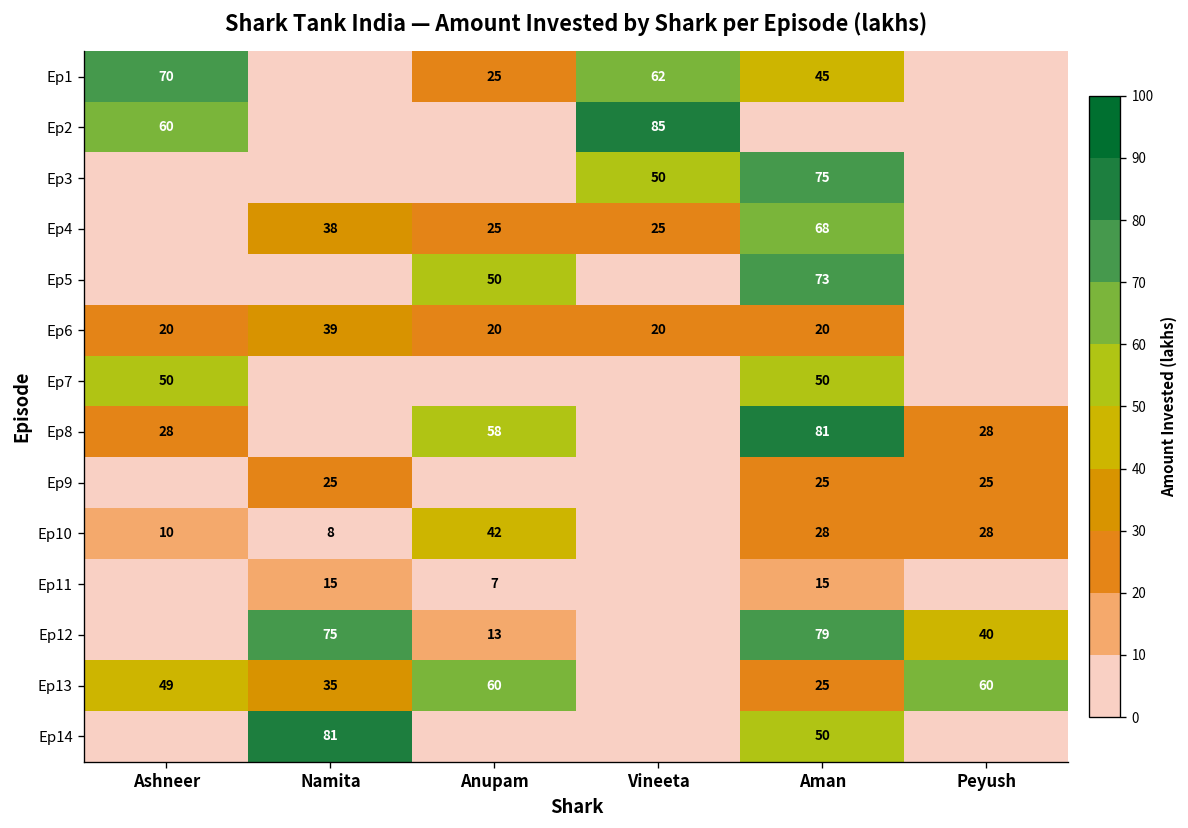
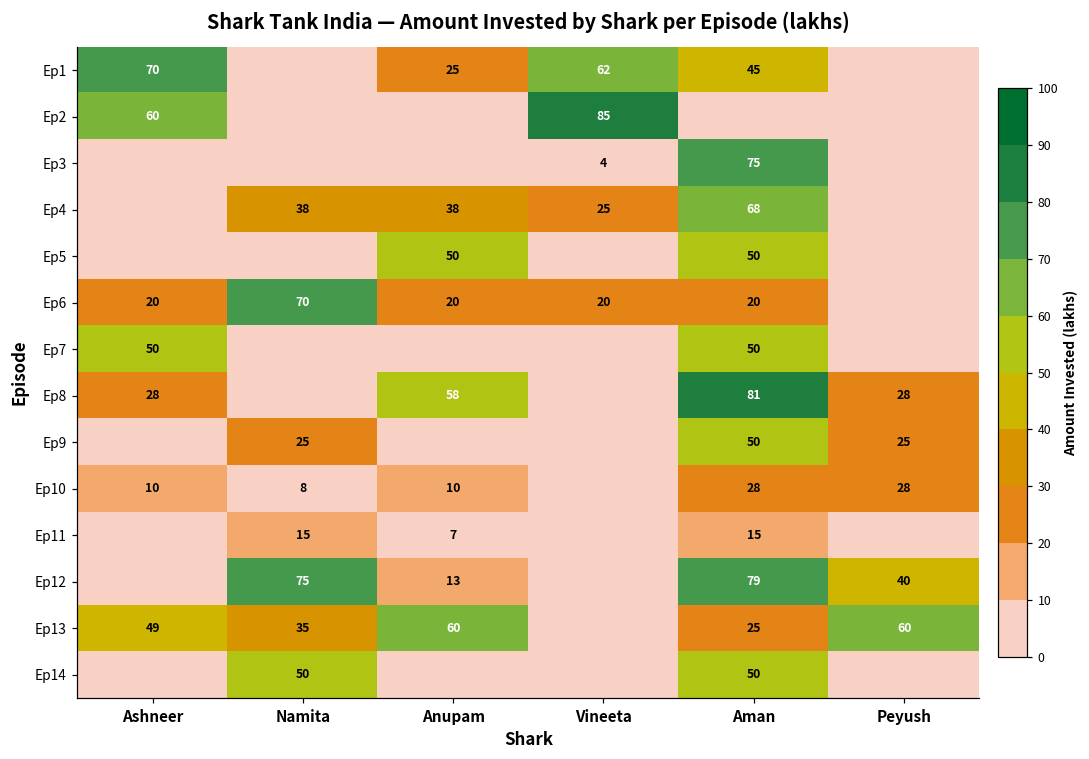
  {
    "Ep1": {
      "Ashneer": 70,
      "Anupam": 25,
      "Vineeta": 62,
      "Aman": 45
    },
    "Ep2": {
      "Ashneer": 60,
      "Vineeta": 85
    },
    "Ep3": {
-     "Vineeta": 50,
+     "Vineeta": 4,
      "Aman": 75
    },
    "Ep4": {
      "Namita": 38,
-     "Anupam": 25,
+     "Anupam": 38,
      "Vineeta": 25,
      "Aman": 68
    },
    "Ep5": {
      "Anupam": 50,
-     "Aman": 73
+     "Aman": 50
    },
    "Ep6": {
      "Ashneer": 20,
-     "Namita": 39,
+     "Namita": 70,
      "Anupam": 20,
      "Vineeta": 20,
      "Aman": 20
    },
    "Ep7": {
      "Ashneer": 50,
      "Aman": 50
    },
    "Ep8": {
      "Ashneer": 28,
      "Anupam": 58,
      "Aman": 81,
      "Peyush": 28
    },
    "Ep9": {
      "Namita": 25,
-     "Aman": 25,
+     "Aman": 50,
      "Peyush": 25
    },
    "Ep10": {
      "Ashneer": 10,
      "Namita": 8,
-     "Anupam": 42,
+     "Anupam": 10,
      "Aman": 28,
      "Peyush": 28
    },
    "Ep11": {
      "Namita": 15,
      "Anupam": 7,
      "Aman": 15
    },
    "Ep12": {
      "Namita": 75,
      "Anupam": 13,
      "Aman": 79,
      "Peyush": 40
    },
    "Ep13": {
      "Ashneer": 49,
      "Namita": 35,
      "Anupam": 60,
      "Aman": 25,
      "Peyush": 60
    },
    "Ep14": {
-     "Namita": 81,
+     "Namita": 50,
      "Aman": 50
    }
  }
